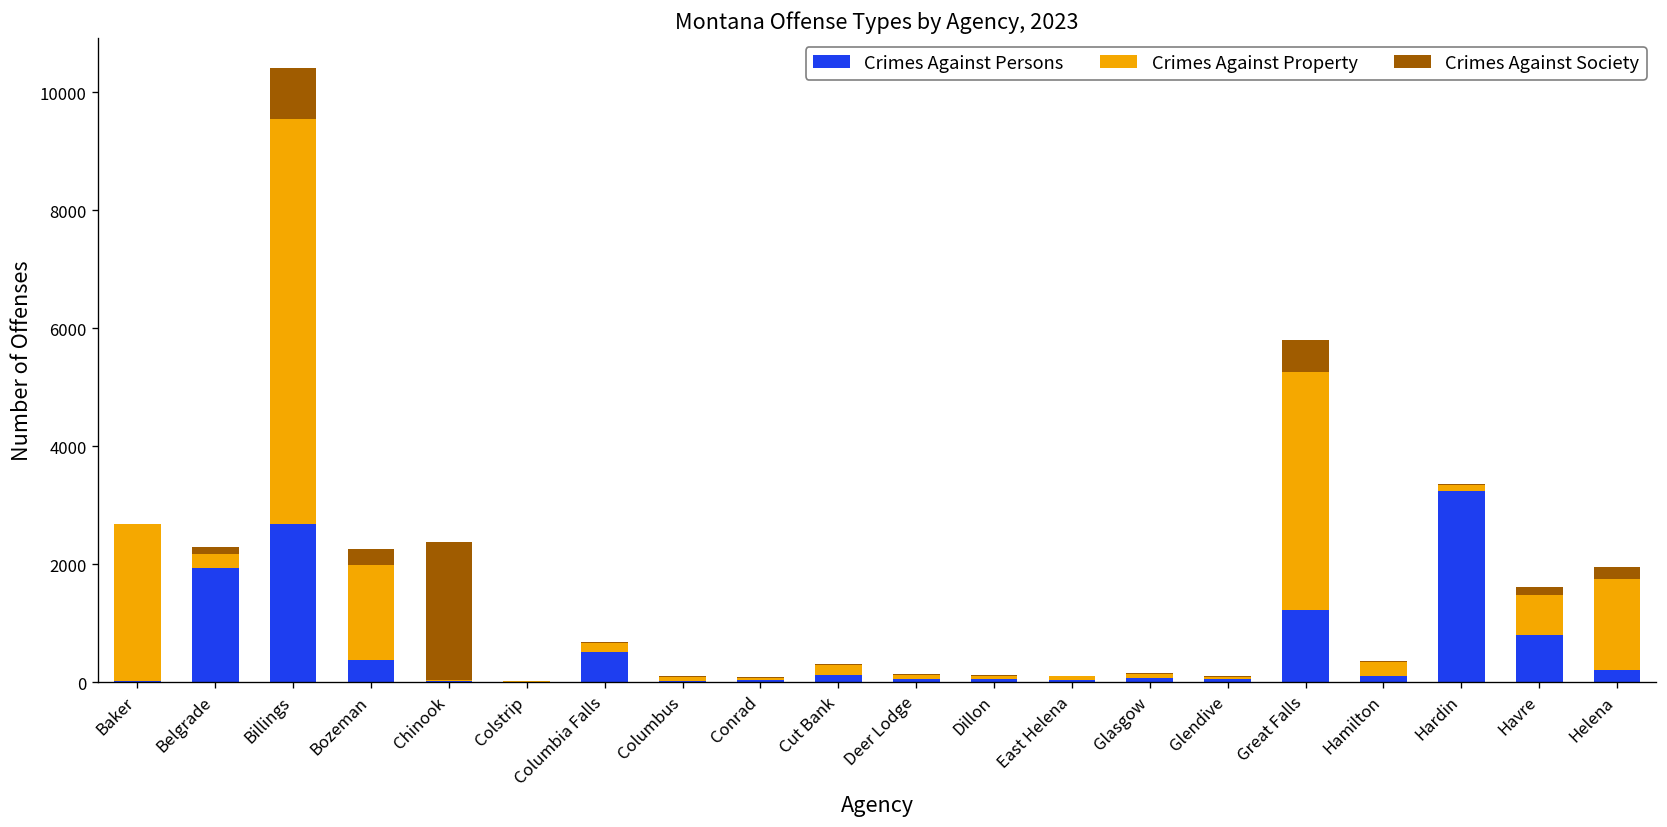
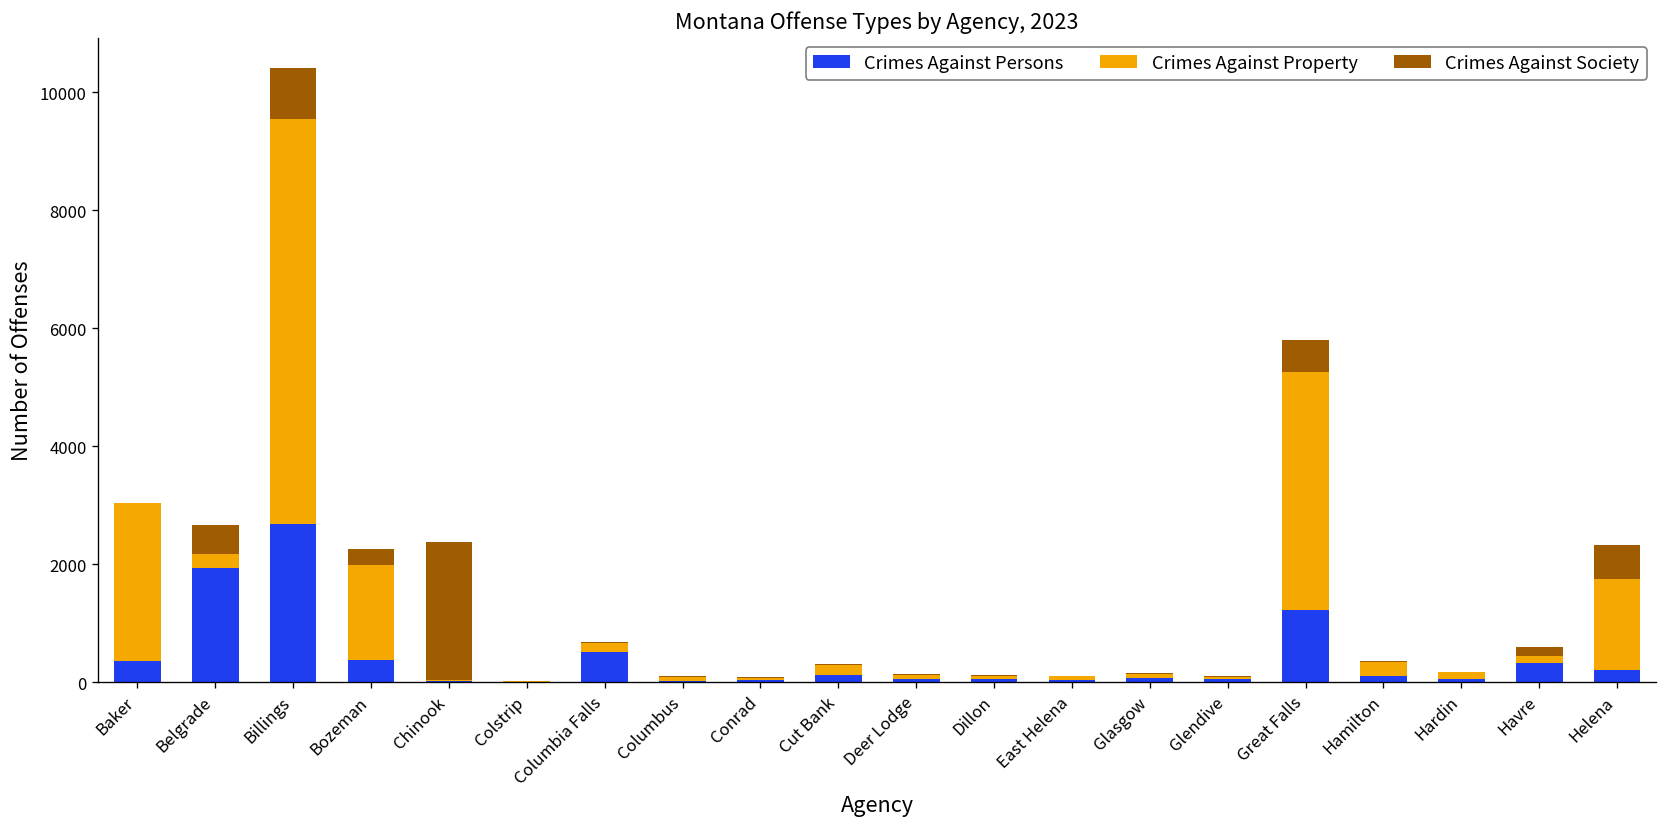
  {
    "Crimes Against Persons": {
-     "Baker": 0,
+     "Baker": 400,
      "Belgrade": 1900,
      "Billings": 2700,
      "Bozeman": 400,
      "Columbia Falls": 500,
      "Cut Bank": 100,
      "Deer Lodge": 100,
      "Dillon": 100,
      "Glasgow": 100,
      "Great Falls": 1200,
      "Hamilton": 100,
-     "Hardin": 3200,
-     "Havre": 800,
+     "Hardin": 100,
+     "Havre": 300,
      "Helena": 200
    },
    "Crimes Against Property": {
      "Baker": 2700,
      "Belgrade": 300,
      "Billings": 6900,
      "Bozeman": 1600,
      "Columbia Falls": 100,
      "Columbus": 100,
      "Cut Bank": 200,
      "Deer Lodge": 100,
      "East Helena": 100,
      "Glasgow": 100,
      "Great Falls": 4000,
      "Hamilton": 200,
      "Hardin": 100,
-     "Havre": 700,
+     "Havre": 100,
      "Helena": 1500
    },
    "Crimes Against Society": {
-     "Belgrade": 100,
+     "Belgrade": 500,
      "Billings": 900,
      "Bozeman": 300,
      "Chinook": 2300,
      "Colstrip": 0,
      "Great Falls": 500,
      "Havre": 100,
-     "Helena": 200
+     "Helena": 600
    }
  }
